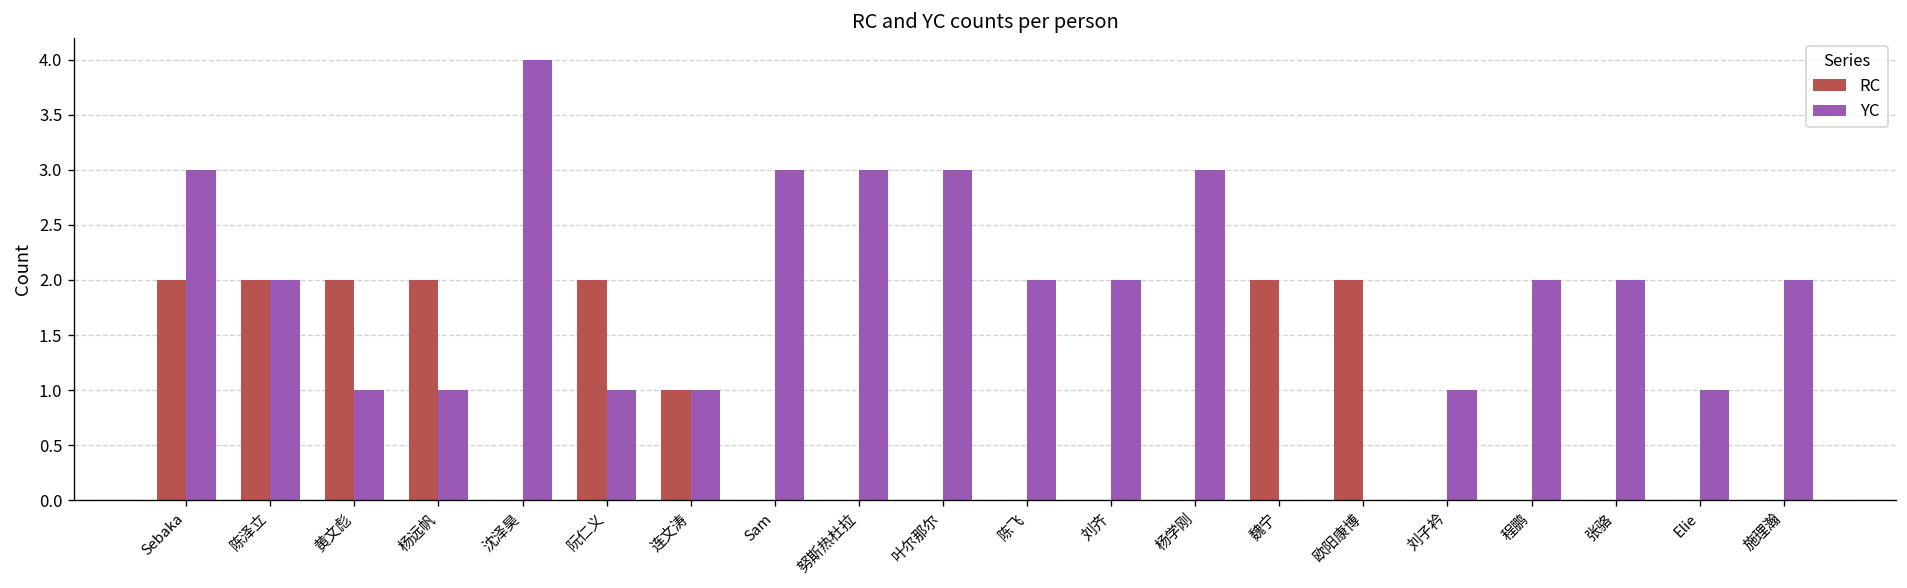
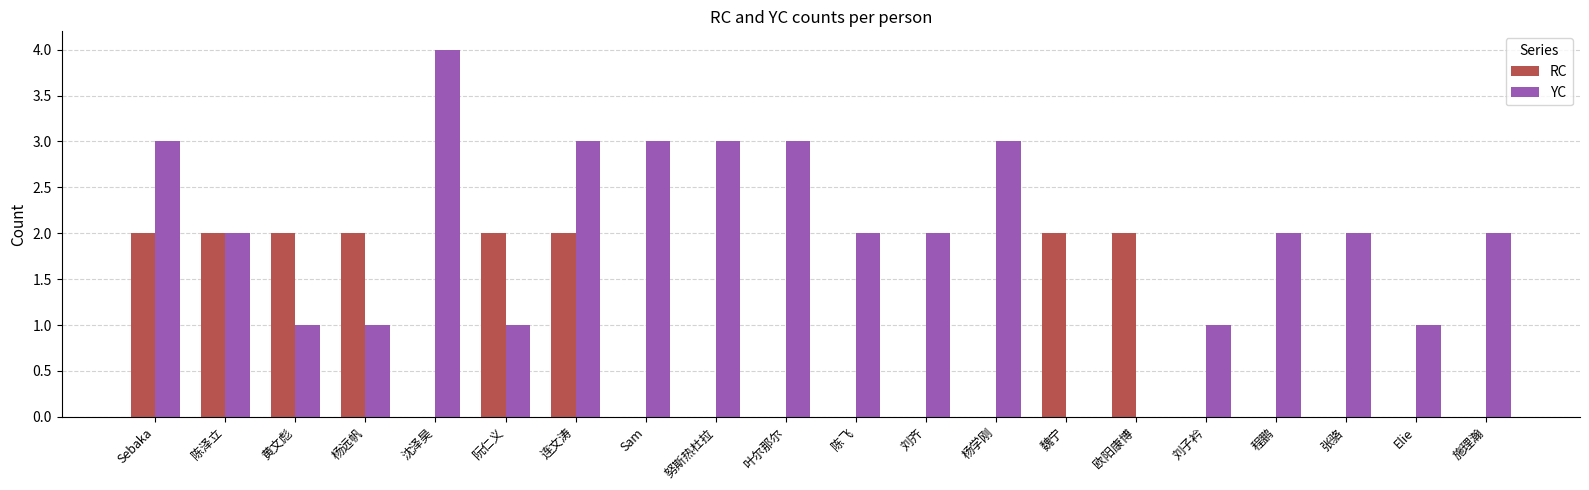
  {
    "RC": {
      "Sebaka": 2,
      "陈泽立": 2,
      "黄文彪": 2,
      "杨远帆": 2,
      "沈泽昊": 0,
      "阮仁义": 2,
-     "连文涛": 1,
+     "连文涛": 2,
      "Sam": 0,
      "努斯热杜拉": 0,
      "叶尔那尔": 0,
      "陈飞": 0,
      "刘齐": 0,
      "杨学刚": 0,
      "魏宁": 2,
      "欧阳康博": 2,
      "刘子衿": 0,
      "程鹏": 0,
      "张骆": 0,
      "Elie": 0,
      "施理瀚": 0
    },
    "YC": {
      "Sebaka": 3,
      "陈泽立": 2,
      "黄文彪": 1,
      "杨远帆": 1,
      "沈泽昊": 4,
      "阮仁义": 1,
-     "连文涛": 1,
+     "连文涛": 3,
      "Sam": 3,
      "努斯热杜拉": 3,
      "叶尔那尔": 3,
      "陈飞": 2,
      "刘齐": 2,
      "杨学刚": 3,
      "魏宁": 0,
      "欧阳康博": 0,
      "刘子衿": 1,
      "程鹏": 2,
      "张骆": 2,
      "Elie": 1,
      "施理瀚": 2
    }
  }
